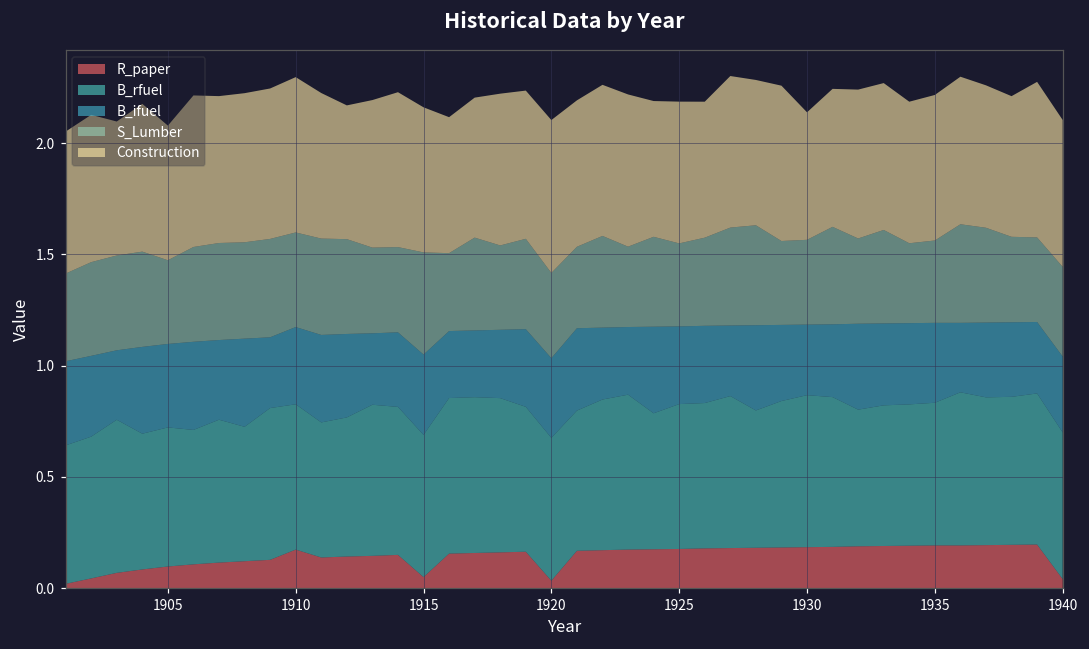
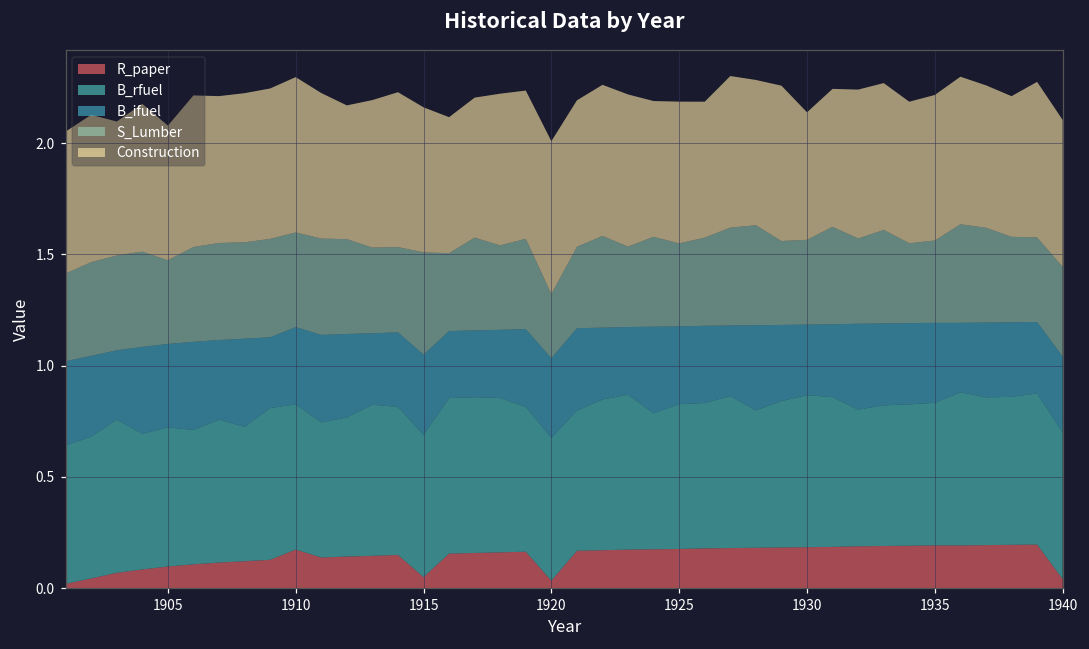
  {
    "R_paper": {
      "1905": 0.10,
      "1910": 0.17,
      "1915": 0.05,
      "1920": 0.03,
      "1925": 0.18,
      "1930": 0.18,
      "1935": 0.19,
      "1940": 0.04
    },
    "S_Lumber": {
      "1905": 0.38,
      "1910": 0.43,
      "1915": 0.46,
-     "1920": 0.38,
+     "1920": 0.29,
      "1925": 0.37,
      "1930": 0.38,
      "1935": 0.37,
      "1940": 0.40
    },
    "Construction": {
      "1910": 0.70,
      "1915": 0.65,
      "1920": 0.69,
      "1925": 0.64,
      "1930": 0.57,
      "1935": 0.65,
      "1940": 0.66
    }
  }
